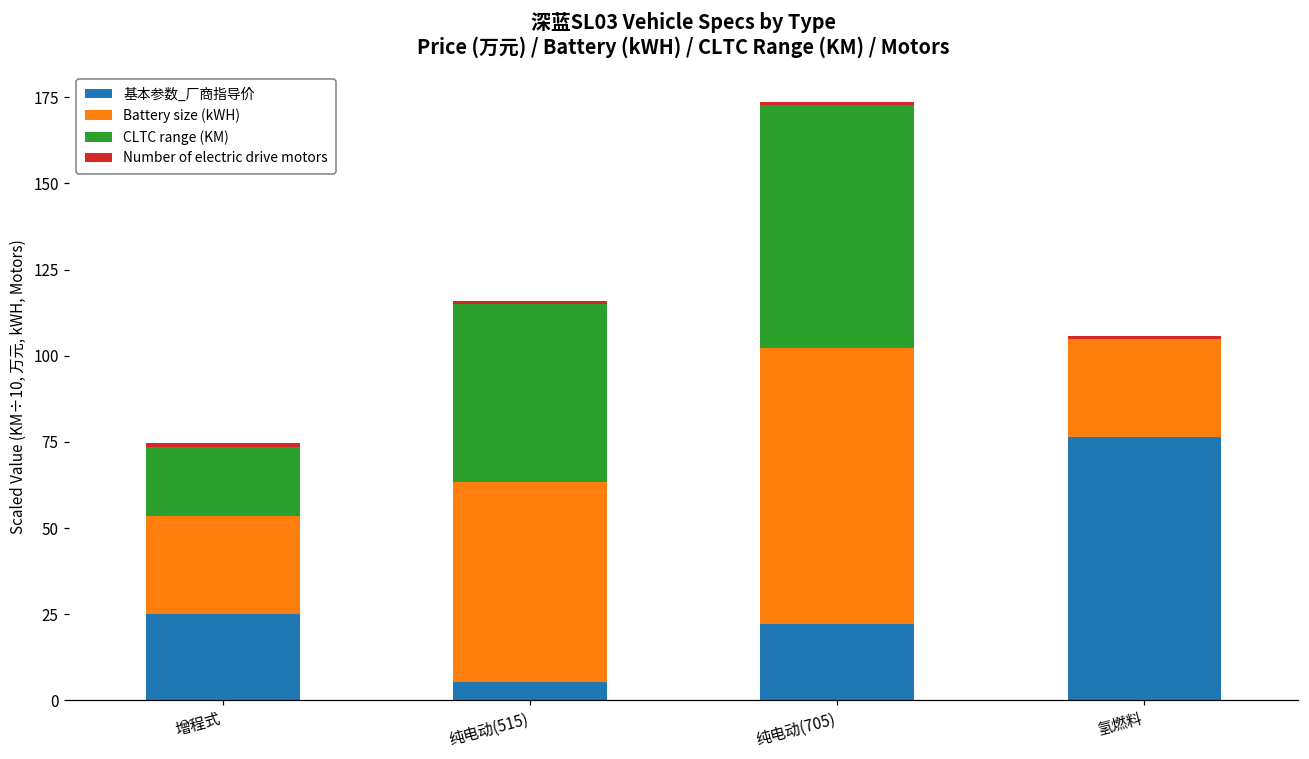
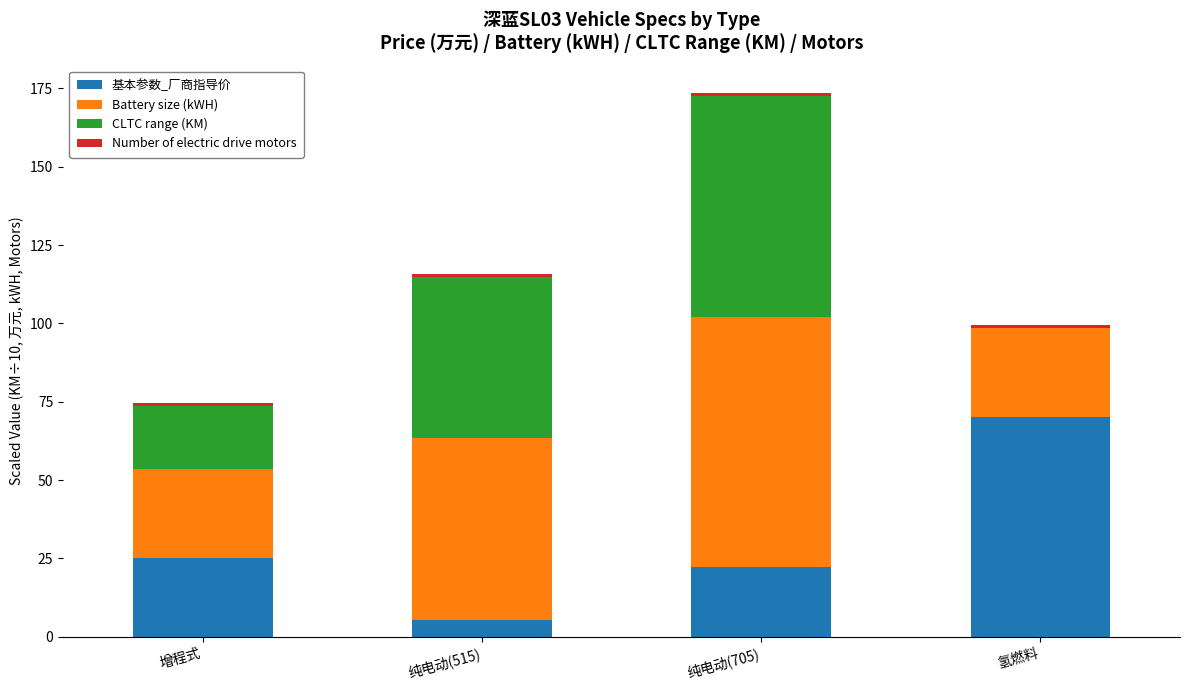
  {
    "基本参数_厂商指导价": {
      "增程式": 25,
      "纯电动(515)": 5,
      "纯电动(705)": 22,
-     "氢燃料": 76
+     "氢燃料": 70
    },
    "Battery size (kWH)": {
      "增程式": 28,
      "纯电动(515)": 58,
      "纯电动(705)": 80,
      "氢燃料": 28
    },
    "CLTC range (KM)": {
      "增程式": 20,
      "纯电动(515)": 52,
      "纯电动(705)": 71,
      "氢燃料": 0
    },
    "Number of electric drive motors": {
      "增程式": 1,
      "纯电动(515)": 1,
      "纯电动(705)": 1,
      "氢燃料": 1
    }
  }
